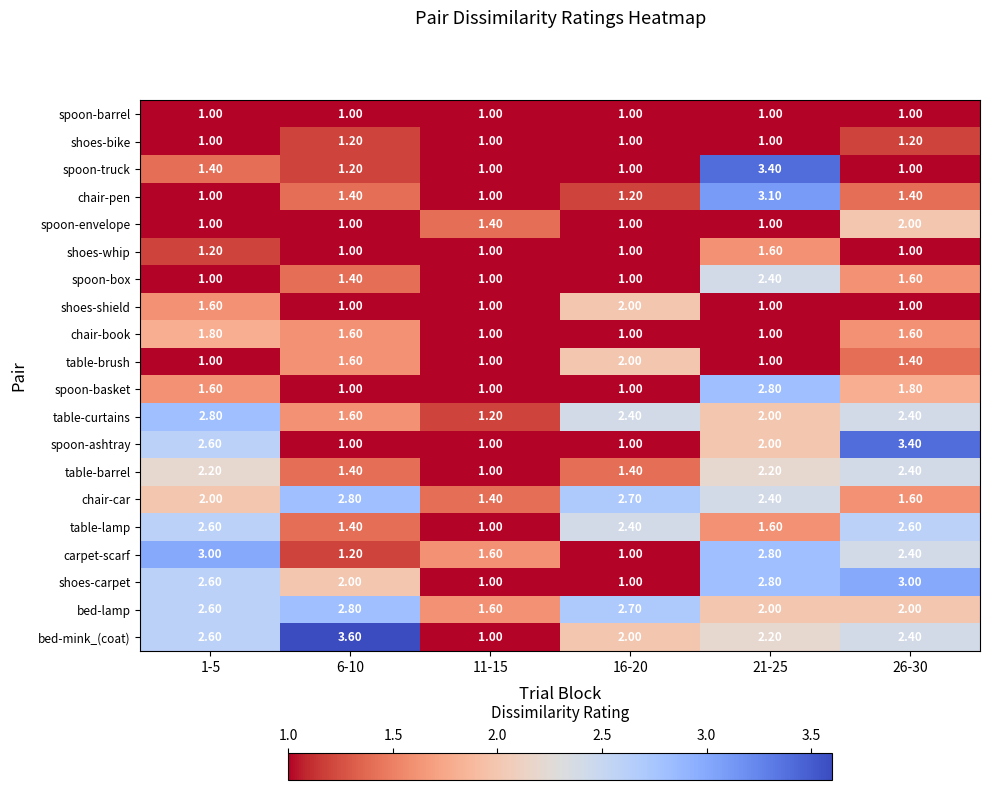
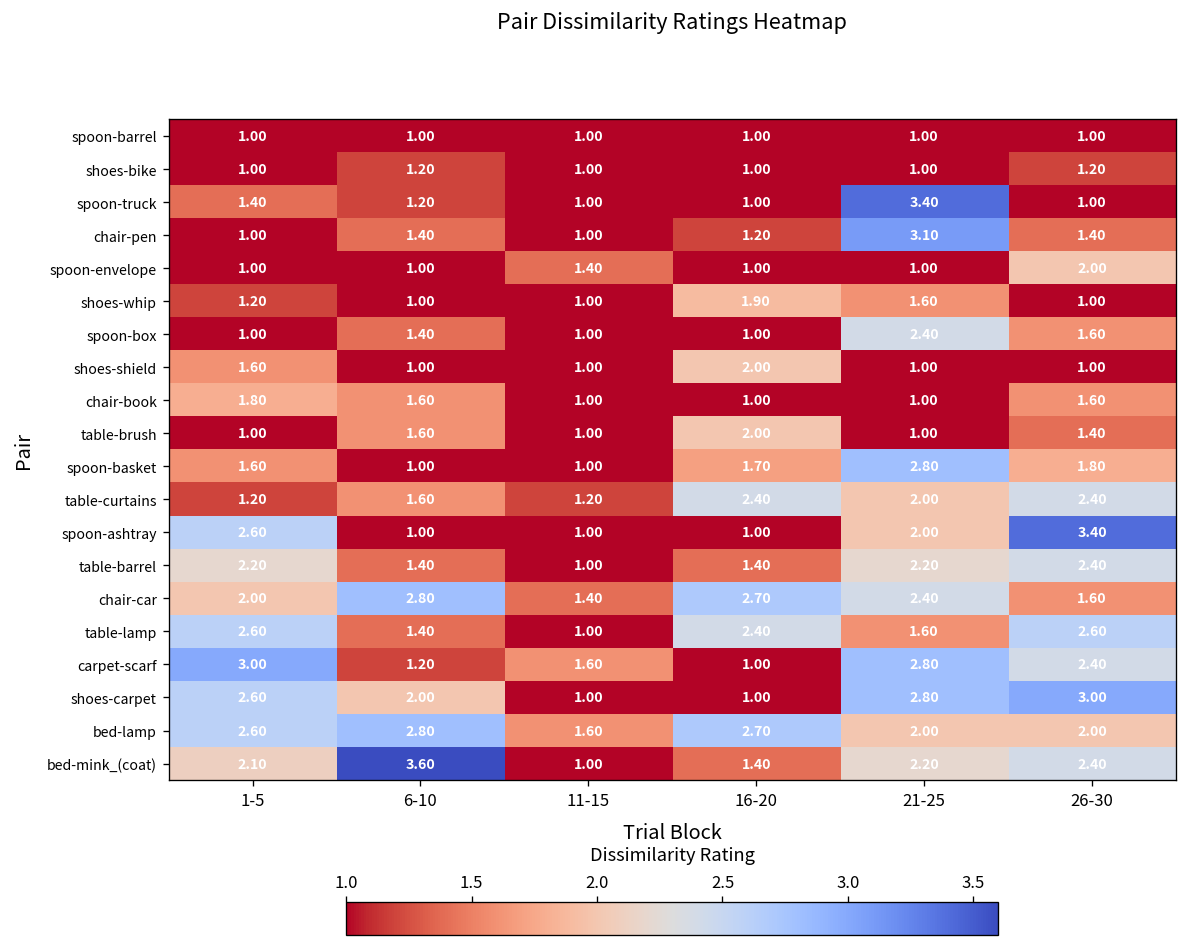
  {
    "spoon-barrel": {
      "1-5": 1.00,
      "6-10": 1.00,
      "11-15": 1.00,
      "16-20": 1.00,
      "21-25": 1.00,
      "26-30": 1.00
    },
    "shoes-bike": {
      "1-5": 1.00,
      "6-10": 1.20,
      "11-15": 1.00,
      "16-20": 1.00,
      "21-25": 1.00,
      "26-30": 1.20
    },
    "spoon-truck": {
      "1-5": 1.40,
      "6-10": 1.20,
      "11-15": 1.00,
      "16-20": 1.00,
      "21-25": 3.40,
      "26-30": 1.00
    },
    "chair-pen": {
      "1-5": 1.00,
      "6-10": 1.40,
      "11-15": 1.00,
      "16-20": 1.20,
      "21-25": 3.10,
      "26-30": 1.40
    },
    "spoon-envelope": {
      "1-5": 1.00,
      "6-10": 1.00,
      "11-15": 1.40,
      "16-20": 1.00,
      "21-25": 1.00,
      "26-30": 2.00
    },
    "shoes-whip": {
      "1-5": 1.20,
      "6-10": 1.00,
      "11-15": 1.00,
-     "16-20": 1.00,
+     "16-20": 1.90,
      "21-25": 1.60,
      "26-30": 1.00
    },
    "spoon-box": {
      "1-5": 1.00,
      "6-10": 1.40,
      "11-15": 1.00,
      "16-20": 1.00,
      "26-30": 1.60
    },
    "shoes-shield": {
      "1-5": 1.60,
      "6-10": 1.00,
      "11-15": 1.00,
      "16-20": 2.00,
      "21-25": 1.00,
      "26-30": 1.00
    },
    "chair-book": {
      "1-5": 1.80,
      "6-10": 1.60,
      "11-15": 1.00,
      "16-20": 1.00,
      "21-25": 1.00,
      "26-30": 1.60
    },
    "table-brush": {
      "1-5": 1.00,
      "6-10": 1.60,
      "11-15": 1.00,
      "16-20": 2.00,
      "21-25": 1.00,
      "26-30": 1.40
    },
    "spoon-basket": {
      "1-5": 1.60,
      "6-10": 1.00,
      "11-15": 1.00,
-     "16-20": 1.00,
+     "16-20": 1.70,
      "21-25": 2.80,
      "26-30": 1.80
    },
    "table-curtains": {
-     "1-5": 2.80,
+     "1-5": 1.20,
      "6-10": 1.60,
      "11-15": 1.20,
      "21-25": 2.00
    },
    "spoon-ashtray": {
      "1-5": 2.60,
      "6-10": 1.00,
      "11-15": 1.00,
      "16-20": 1.00,
      "21-25": 2.00,
      "26-30": 3.40
    },
    "table-barrel": {
      "1-5": 2.20,
      "6-10": 1.40,
      "11-15": 1.00,
      "16-20": 1.40,
      "21-25": 2.20
    },
    "chair-car": {
      "1-5": 2.00,
      "6-10": 2.80,
      "11-15": 1.40,
      "16-20": 2.70,
      "26-30": 1.60
    },
    "table-lamp": {
      "1-5": 2.60,
      "6-10": 1.40,
      "11-15": 1.00,
      "21-25": 1.60,
      "26-30": 2.60
    },
    "carpet-scarf": {
      "1-5": 3.00,
      "6-10": 1.20,
      "11-15": 1.60,
      "16-20": 1.00,
      "21-25": 2.80
    },
    "shoes-carpet": {
      "1-5": 2.60,
      "6-10": 2.00,
      "11-15": 1.00,
      "16-20": 1.00,
      "21-25": 2.80,
      "26-30": 3.00
    },
    "bed-lamp": {
      "1-5": 2.60,
      "6-10": 2.80,
      "11-15": 1.60,
      "16-20": 2.70,
      "21-25": 2.00,
      "26-30": 2.00
    },
    "bed-mink_(coat)": {
-     "1-5": 2.60,
+     "1-5": 2.10,
      "6-10": 3.60,
      "11-15": 1.00,
-     "16-20": 2.00,
+     "16-20": 1.40,
      "21-25": 2.20
    }
  }
